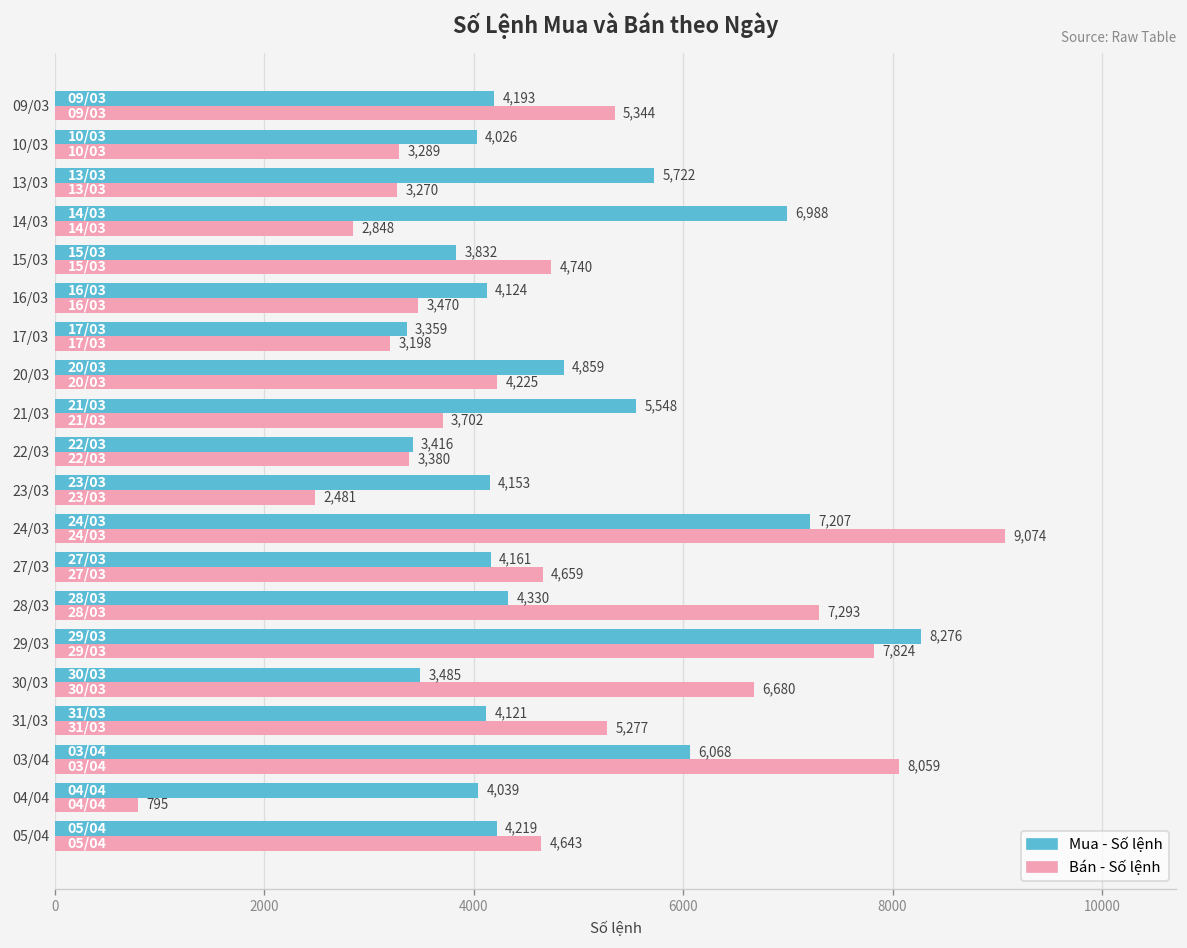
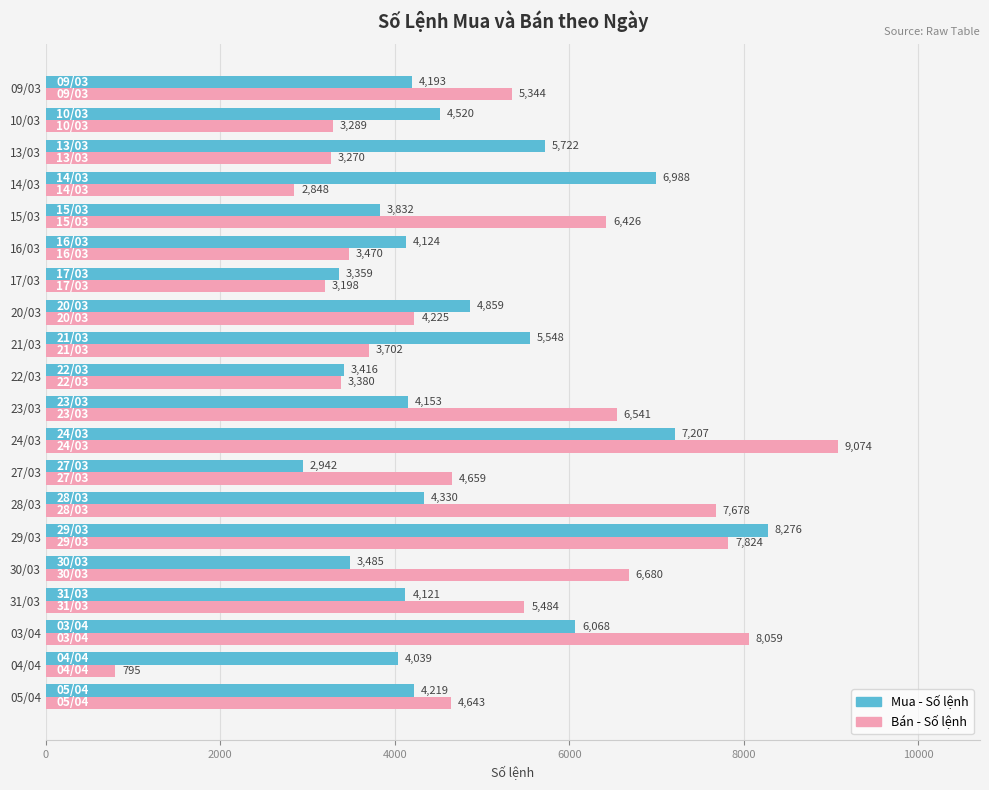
  {
    "Mua - Số lệnh": {
      "09/03": "4,193",
-     "10/03": "4,026",
+     "10/03": "4,520",
      "13/03": "5,722",
      "14/03": "6,988",
      "15/03": "3,832",
      "16/03": "4,124",
      "17/03": "3,359",
      "20/03": "4,859",
      "21/03": "5,548",
      "22/03": "3,416",
      "23/03": "4,153",
      "24/03": "7,207",
-     "27/03": "4,161",
+     "27/03": "2,942",
      "28/03": "4,330",
      "29/03": "8,276",
      "30/03": "3,485",
      "31/03": "4,121",
      "03/04": "6,068",
      "04/04": "4,039",
      "05/04": "4,219"
    },
    "Bán - Số lệnh": {
      "09/03": "5,344",
      "10/03": "3,289",
      "13/03": "3,270",
      "14/03": "2,848",
-     "15/03": "4,740",
+     "15/03": "6,426",
      "16/03": "3,470",
      "17/03": "3,198",
      "20/03": "4,225",
      "21/03": "3,702",
      "22/03": "3,380",
-     "23/03": "2,481",
+     "23/03": "6,541",
      "24/03": "9,074",
      "27/03": "4,659",
-     "28/03": "7,293",
+     "28/03": "7,678",
      "29/03": "7,824",
      "30/03": "6,680",
-     "31/03": "5,277",
+     "31/03": "5,484",
      "03/04": "8,059",
      "04/04": "795",
      "05/04": "4,643"
    }
  }
